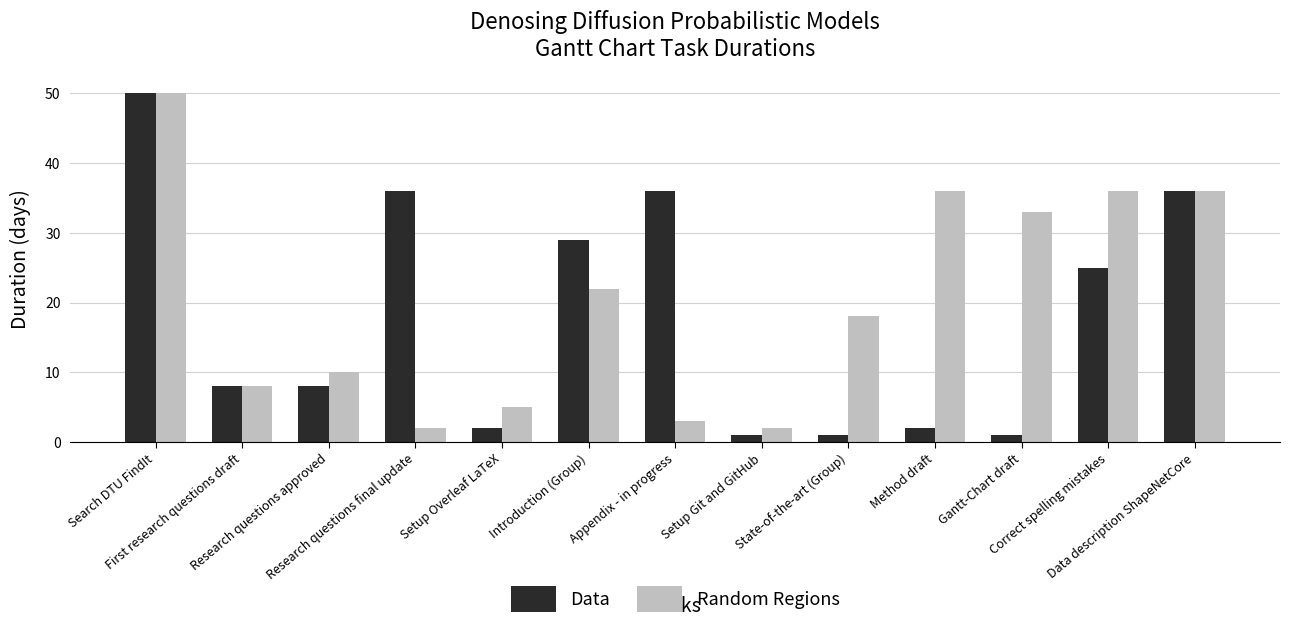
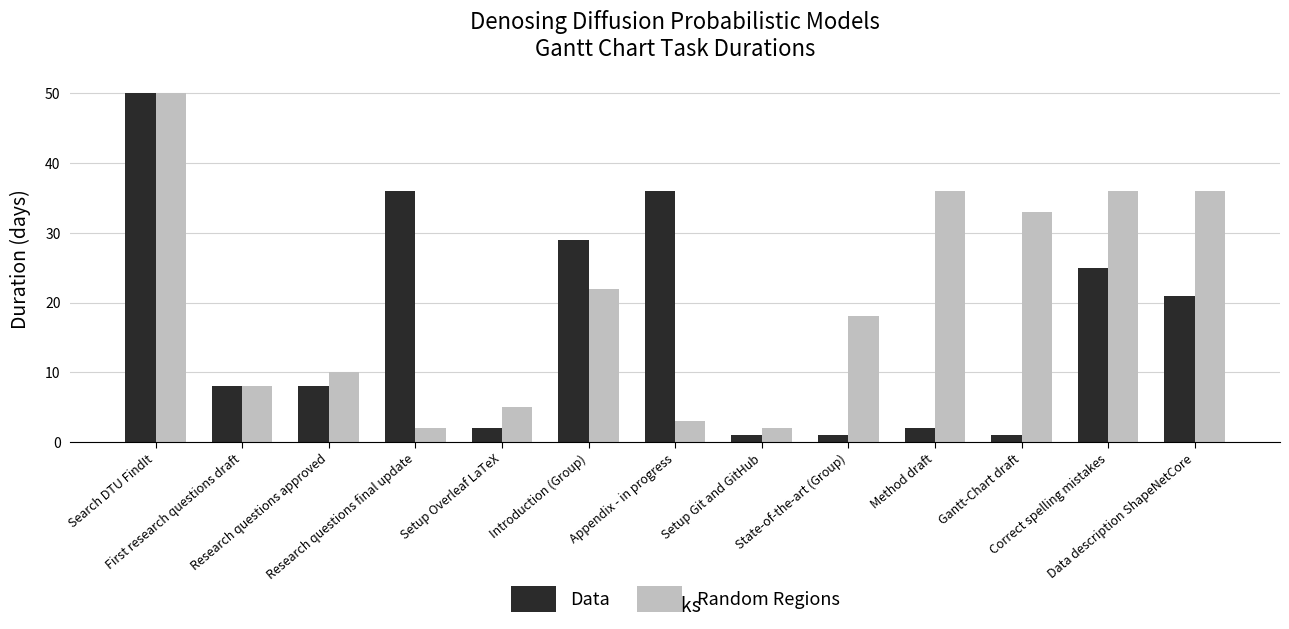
  {
    "Data": {
      "Search DTU FindIt": 50,
      "First research questions draft": 8,
      "Research questions approved": 8,
      "Research questions final update": 36,
      "Setup Overleaf LaTeX": 2,
      "Introduction (Group)": 29,
      "Appendix - in progress": 36,
      "Setup Git and GitHub": 1,
      "State-of-the-art (Group)": 1,
      "Method draft": 2,
      "Gantt-Chart draft": 1,
      "Correct spelling mistakes": 25,
-     "Data description ShapeNetCore": 36
+     "Data description ShapeNetCore": 21
    },
    "Random Regions": {
      "Search DTU FindIt": 50,
      "First research questions draft": 8,
      "Research questions approved": 10,
      "Research questions final update": 2,
      "Setup Overleaf LaTeX": 5,
      "Introduction (Group)": 22,
      "Appendix - in progress": 3,
      "Setup Git and GitHub": 2,
      "State-of-the-art (Group)": 18,
      "Method draft": 36,
      "Gantt-Chart draft": 33,
      "Correct spelling mistakes": 36,
      "Data description ShapeNetCore": 36
    }
  }
